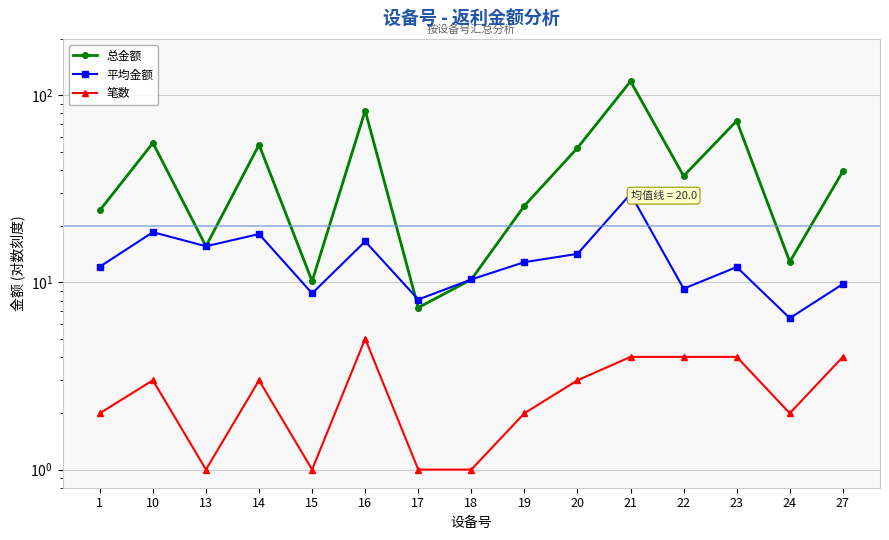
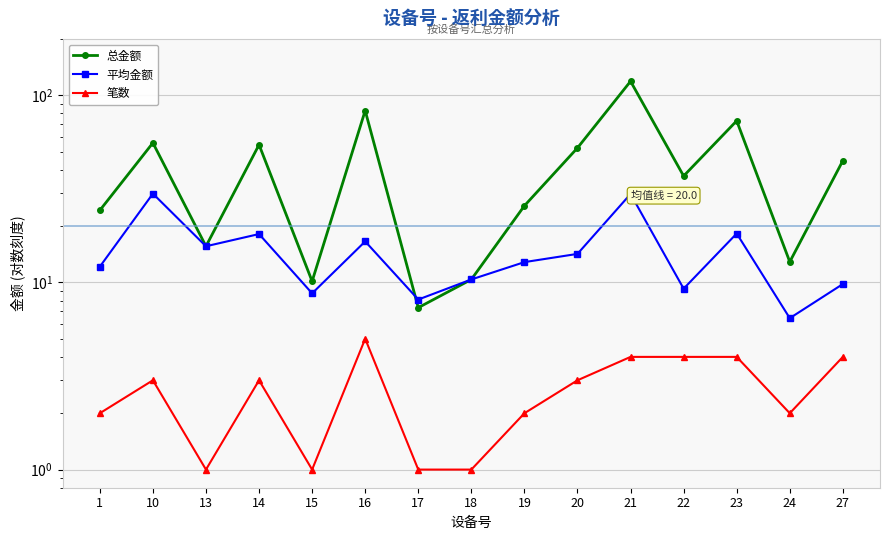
  {
    "总金额": {
      "1": 24,
      "10": 56,
      "14": 54,
      "15": 10,
      "16": 80,
      "17": 7.3,
      "19": 26,
      "20": 52,
      "21": 120,
      "22": 37,
      "23": 73,
      "24": 13,
-     "27": 39
+     "27": 45
    },
    "平均金额": {
      "1": 12,
-     "10": 19,
+     "10": 30,
      "14": 18,
      "15": 9,
      "16": 17,
      "17": 8,
      "19": 13,
      "20": 14,
      "22": 9,
-     "23": 12,
+     "23": 18,
      "24": 6.4,
      "27": 10
    },
    "笔数": {
      "1": 2,
      "10": 3,
      "13": 1,
      "14": 3,
      "15": 1,
      "16": 5,
      "17": 1,
      "18": 1,
      "19": 2,
      "20": 3,
      "21": 4,
      "22": 4,
      "23": 4,
      "24": 2,
      "27": 4
    }
  }
